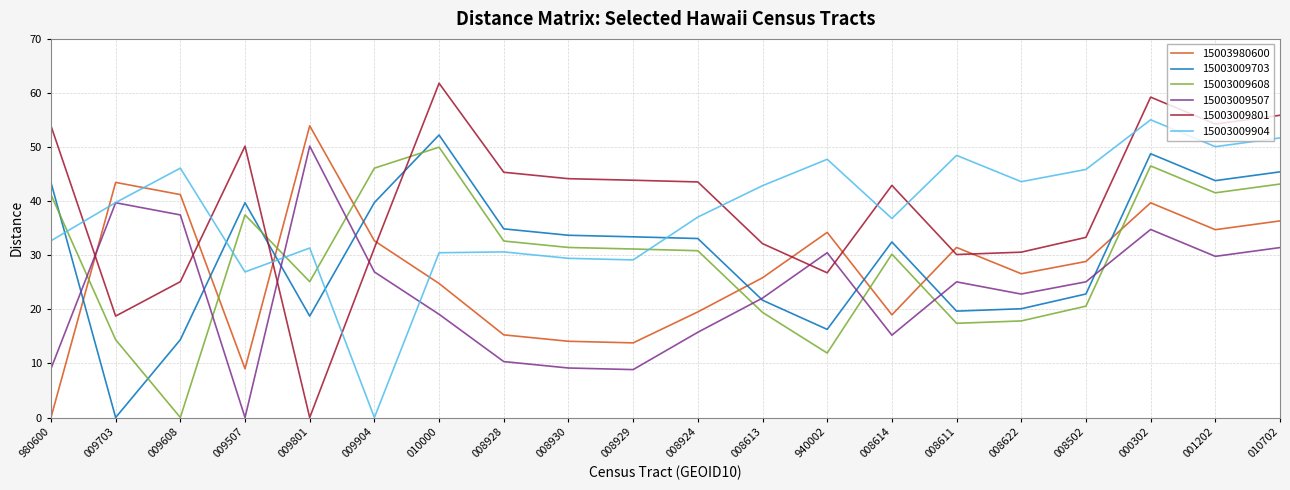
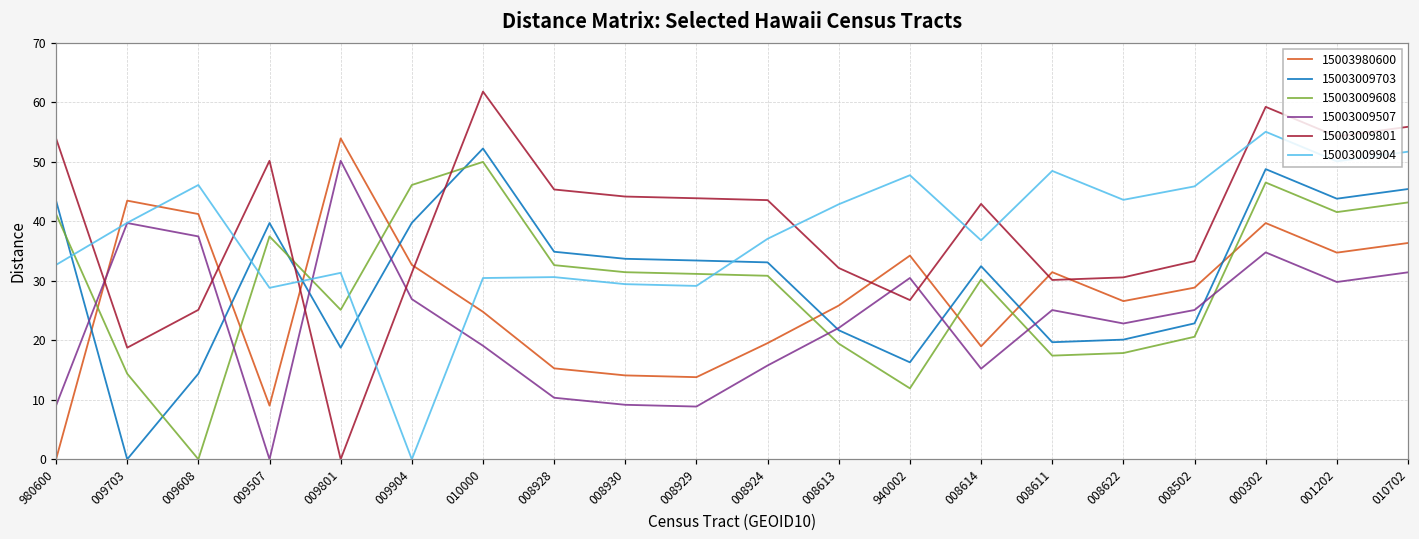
  {
    "15003980600": {
      "980600": 0,
      "009703": 43,
      "009608": 41,
      "009507": 9,
      "009801": 54,
      "009904": 33,
      "010000": 25,
      "008928": 15,
      "008930": 14,
      "008929": 14,
      "008924": 20,
      "008613": 26,
      "940002": 34,
      "008614": 19,
      "008611": 31,
      "008622": 27,
      "008502": 29,
      "000302": 40,
      "001202": 35,
      "010702": 36
    },
    "15003009703": {
      "980600": 43,
      "009703": 0,
      "009608": 14,
      "009507": 40,
      "009801": 19,
      "009904": 40,
      "010000": 52,
      "008928": 35,
      "008930": 34,
      "008929": 33,
      "008924": 33,
      "940002": 16,
      "008614": 32,
      "008611": 20,
      "008622": 20,
      "008502": 23,
      "000302": 49,
      "001202": 44,
      "010702": 45
    },
    "15003009608": {
      "980600": 41,
      "009703": 14,
      "009608": 0,
      "009507": 37,
      "009801": 25,
      "009904": 46,
      "010000": 50,
      "008928": 33,
      "008930": 31,
      "008929": 31,
      "008924": 31,
      "008613": 19,
      "940002": 12,
      "008614": 30,
      "008611": 17,
      "008622": 18,
      "008502": 21,
      "000302": 47,
      "001202": 42,
      "010702": 43
    },
    "15003009507": {
      "980600": 9,
      "009608": 37,
      "009507": 0,
      "009801": 50,
      "009904": 27,
      "010000": 19,
      "008928": 10,
      "008930": 9,
      "008929": 9,
      "008924": 16,
      "940002": 30,
      "008614": 15,
      "008611": 25,
      "008622": 23,
      "008502": 25,
      "000302": 35,
      "001202": 30,
      "010702": 31
    },
    "15003009801": {
      "980600": 54,
      "009703": 19,
      "009608": 25,
      "009507": 50,
      "009801": 0,
      "009904": 31,
      "010000": 62,
      "008928": 45,
      "008930": 44,
      "008929": 44,
      "008924": 44,
      "008613": 32,
      "940002": 27,
      "008614": 43,
      "008611": 30,
      "008622": 31,
      "008502": 33,
      "000302": 59,
      "010702": 56
    },
    "15003009904": {
      "980600": 33,
      "009608": 46,
-     "009507": 27,
+     "009507": 29,
      "009801": 31,
      "009904": 0,
      "010000": 30,
      "008928": 31,
      "008930": 29,
      "008929": 29,
      "008924": 37,
      "008613": 43,
      "940002": 48,
      "008614": 37,
      "008611": 48,
      "008622": 44,
      "008502": 46,
      "000302": 55,
      "001202": 50,
      "010702": 52
    }
  }
